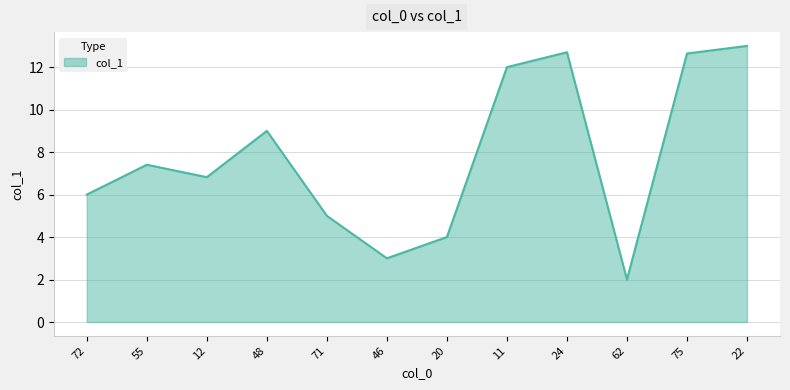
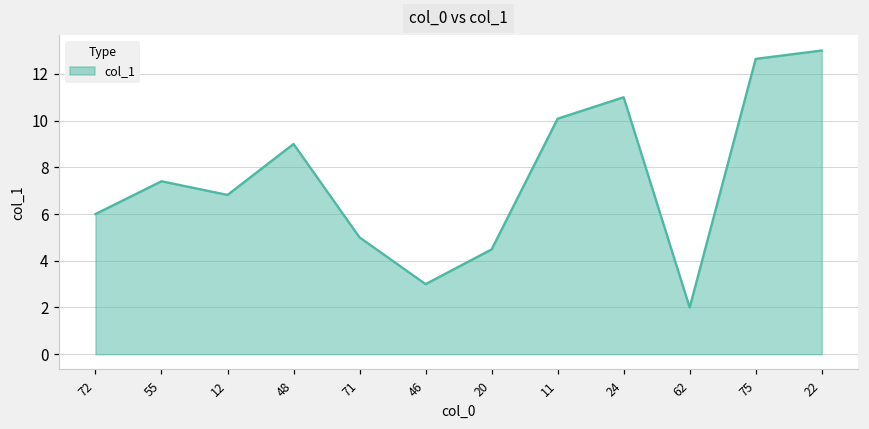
  {
    "72": 6.0,
    "55": 7.4,
    "12": 6.8,
    "48": 9.0,
    "71": 5.0,
    "46": 3.0,
-   "20": 4.0,
-   "11": 12.0,
-   "24": 12.7,
+   "20": 4.5,
+   "11": 10.1,
+   "24": 11.0,
    "62": 2.0,
    "75": 12.6,
    "22": 13.0
  }
